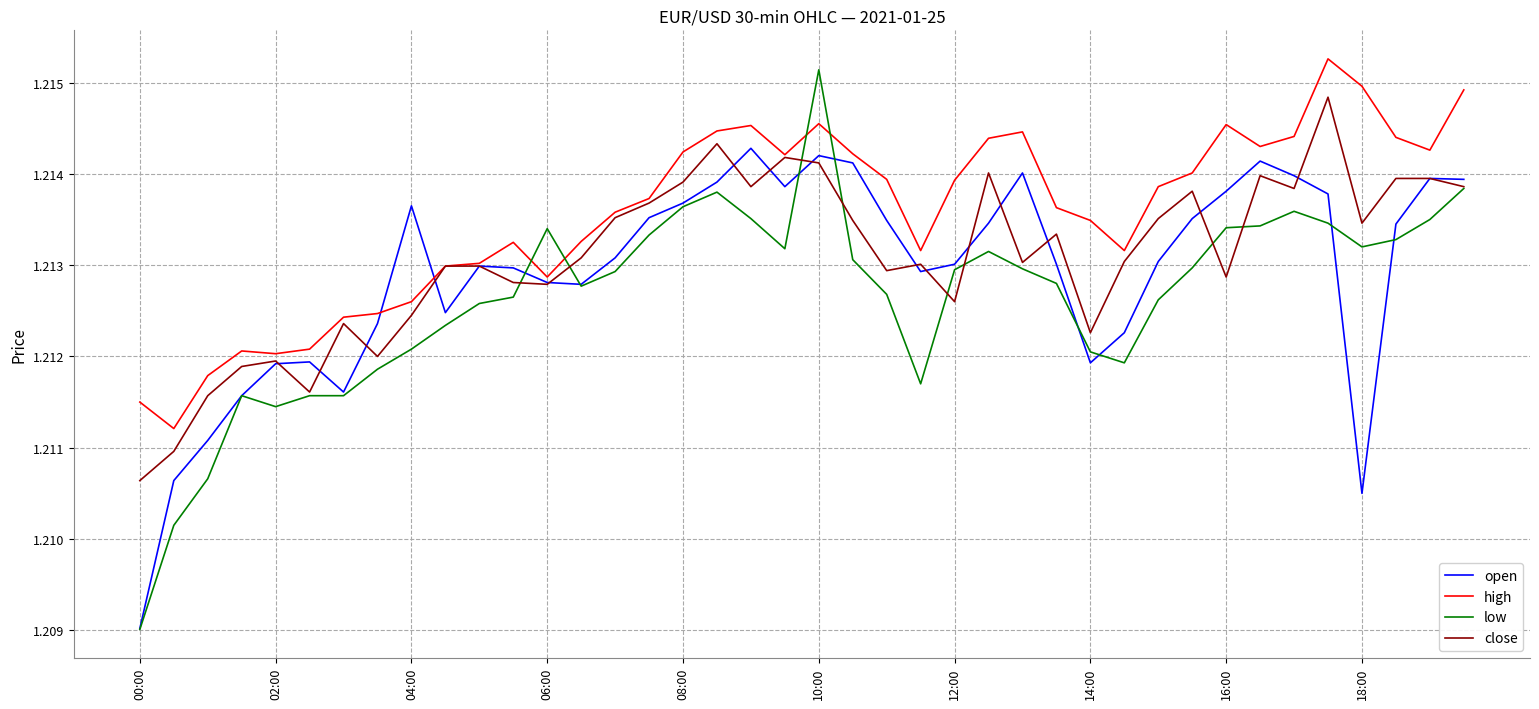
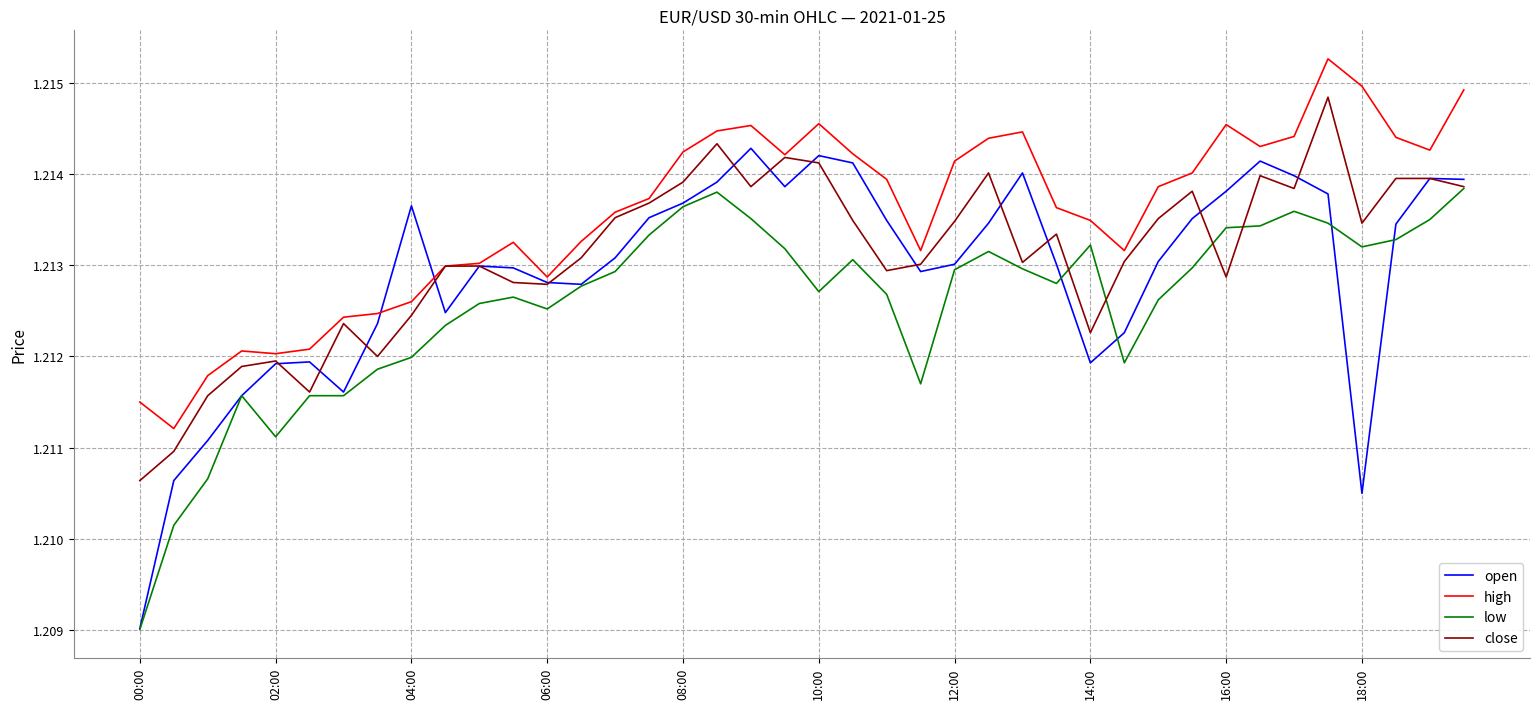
  {
    "open": {
      "02:00": 1.2119,
      "04:00": 1.2137,
      "08:00": 1.2137,
      "10:00": 1.2142,
      "12:00": 1.2130,
      "14:00": 1.2119,
      "16:00": 1.2138,
      "18:00": 1.2105
    },
    "high": {
      "00:00": 1.2115,
      "02:00": 1.2120,
      "04:00": 1.2126,
      "06:00": 1.2129,
      "08:00": 1.2142,
      "10:00": 1.2146,
-     "12:00": 1.2139,
+     "12:00": 1.2141,
      "14:00": 1.2135,
      "16:00": 1.2145,
      "18:00": 1.2150
    },
    "low": {
-     "02:00": 1.2115,
-     "04:00": 1.2121,
-     "06:00": 1.2134,
+     "02:00": 1.2111,
+     "04:00": 1.2120,
+     "06:00": 1.2125,
      "08:00": 1.2136,
-     "10:00": 1.2151,
+     "10:00": 1.2127,
      "12:00": 1.2130,
-     "14:00": 1.2121,
+     "14:00": 1.2132,
      "16:00": 1.2134,
      "18:00": 1.2132
    },
    "close": {
      "00:00": 1.2106,
      "02:00": 1.2120,
      "04:00": 1.2125,
      "08:00": 1.2139,
      "10:00": 1.2141,
-     "12:00": 1.2126,
+     "12:00": 1.2135,
      "14:00": 1.2123,
      "16:00": 1.2129,
      "18:00": 1.2135
    }
  }
